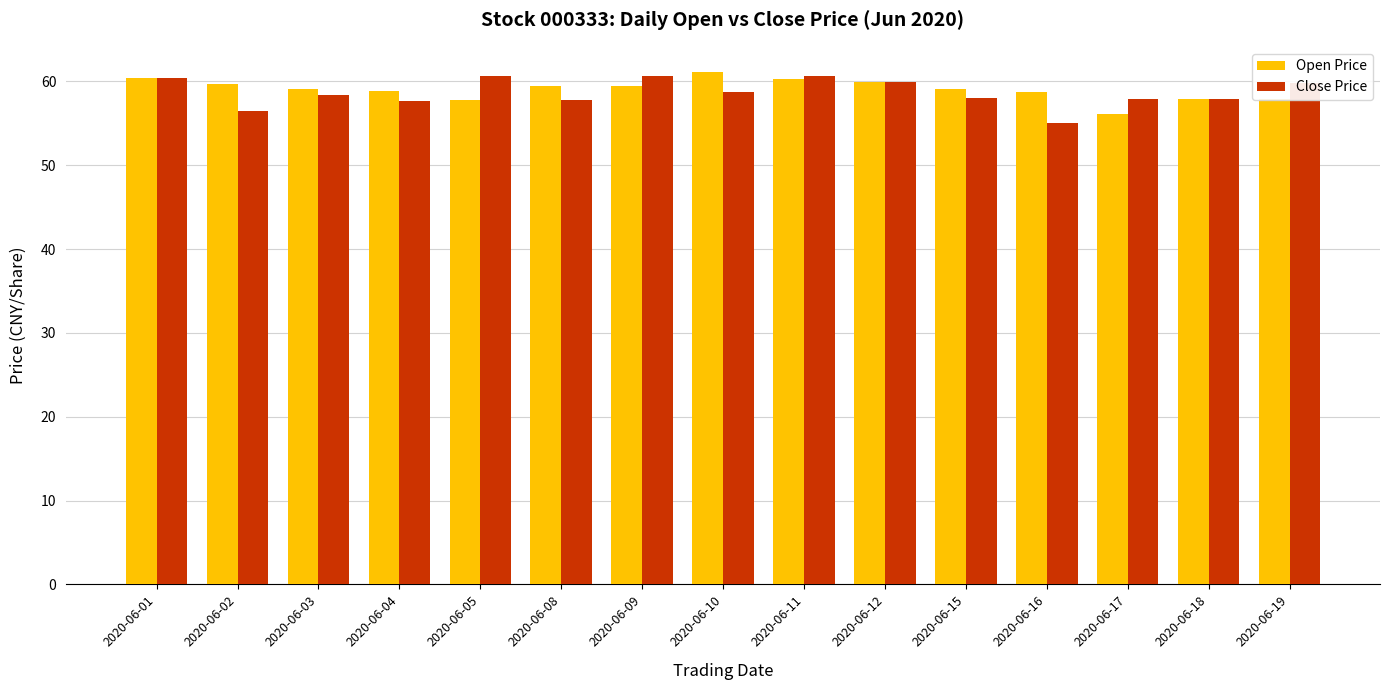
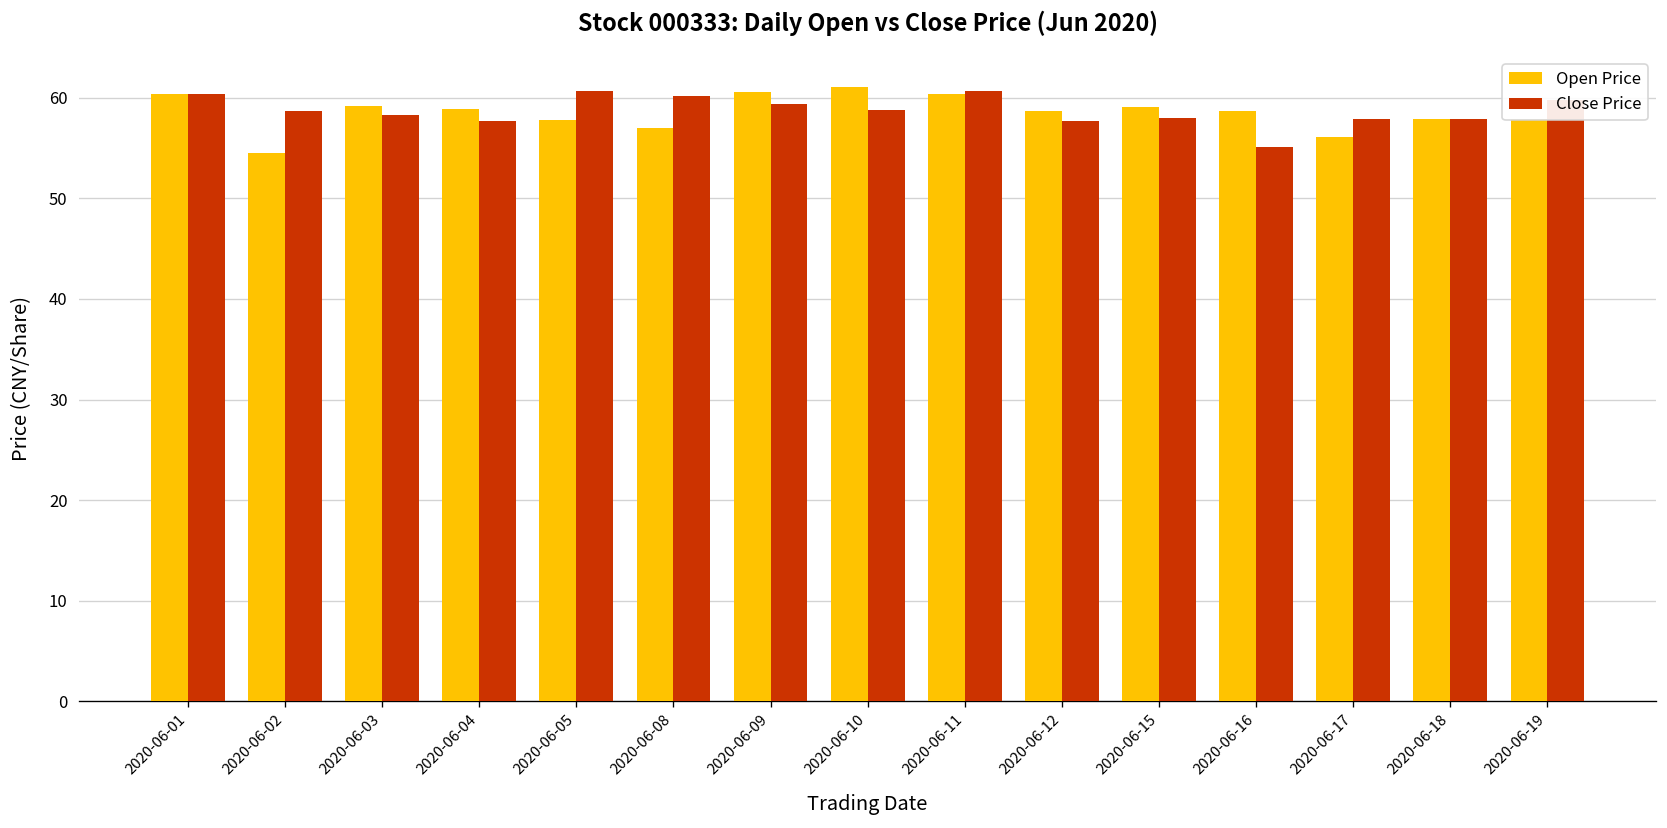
  {
    "Open Price": {
      "2020-06-01": 60,
-     "2020-06-02": 60,
+     "2020-06-02": 55,
      "2020-06-03": 59,
      "2020-06-04": 59,
      "2020-06-05": 58,
-     "2020-06-08": 59,
-     "2020-06-09": 59,
+     "2020-06-08": 57,
+     "2020-06-09": 61,
      "2020-06-10": 61,
      "2020-06-11": 60,
-     "2020-06-12": 60,
+     "2020-06-12": 59,
      "2020-06-15": 59,
      "2020-06-16": 59,
      "2020-06-17": 56,
      "2020-06-18": 58
    },
    "Close Price": {
      "2020-06-01": 60,
-     "2020-06-02": 57,
+     "2020-06-02": 59,
      "2020-06-03": 58,
      "2020-06-04": 58,
      "2020-06-05": 61,
-     "2020-06-08": 58,
-     "2020-06-09": 61,
+     "2020-06-08": 60,
+     "2020-06-09": 59,
      "2020-06-10": 59,
      "2020-06-11": 61,
-     "2020-06-12": 60,
+     "2020-06-12": 58,
      "2020-06-15": 58,
      "2020-06-16": 55,
      "2020-06-17": 58,
      "2020-06-18": 58
    }
  }
